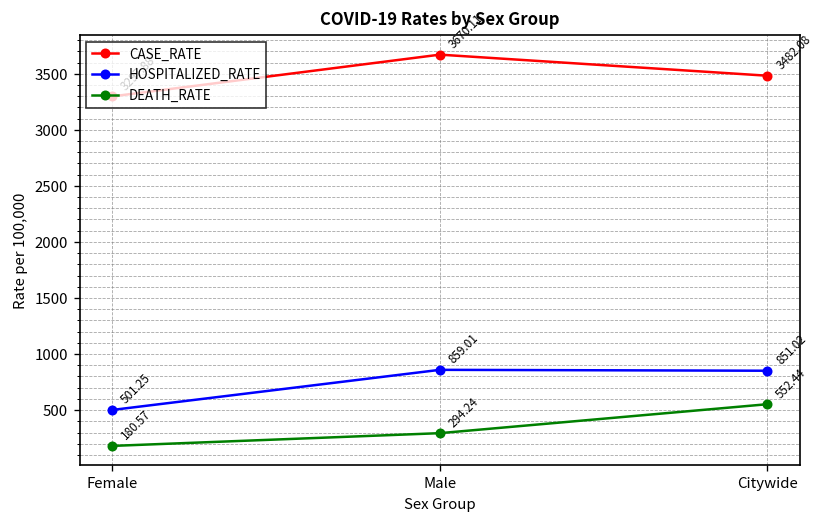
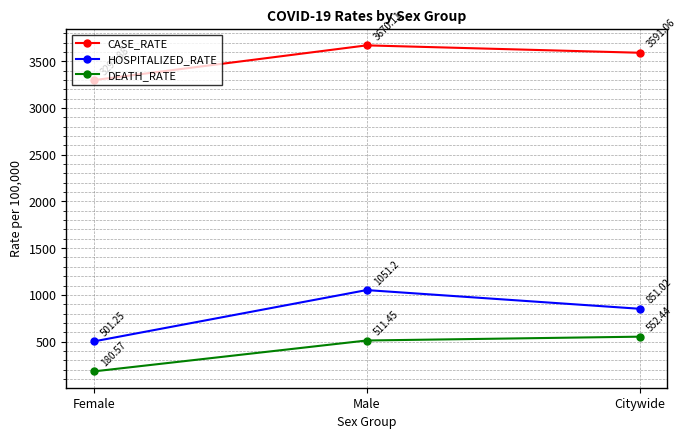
  {
    "CASE_RATE": {
      "Male": 3670.11,
-     "Citywide": 3482.08
+     "Citywide": 3591.06
    },
    "HOSPITALIZED_RATE": {
      "Female": 501.25,
-     "Male": 859.01,
+     "Male": 1051.2,
      "Citywide": 851.02
    },
    "DEATH_RATE": {
      "Female": 180.57,
-     "Male": 294.24,
+     "Male": 511.45,
      "Citywide": 552.44
    }
  }
